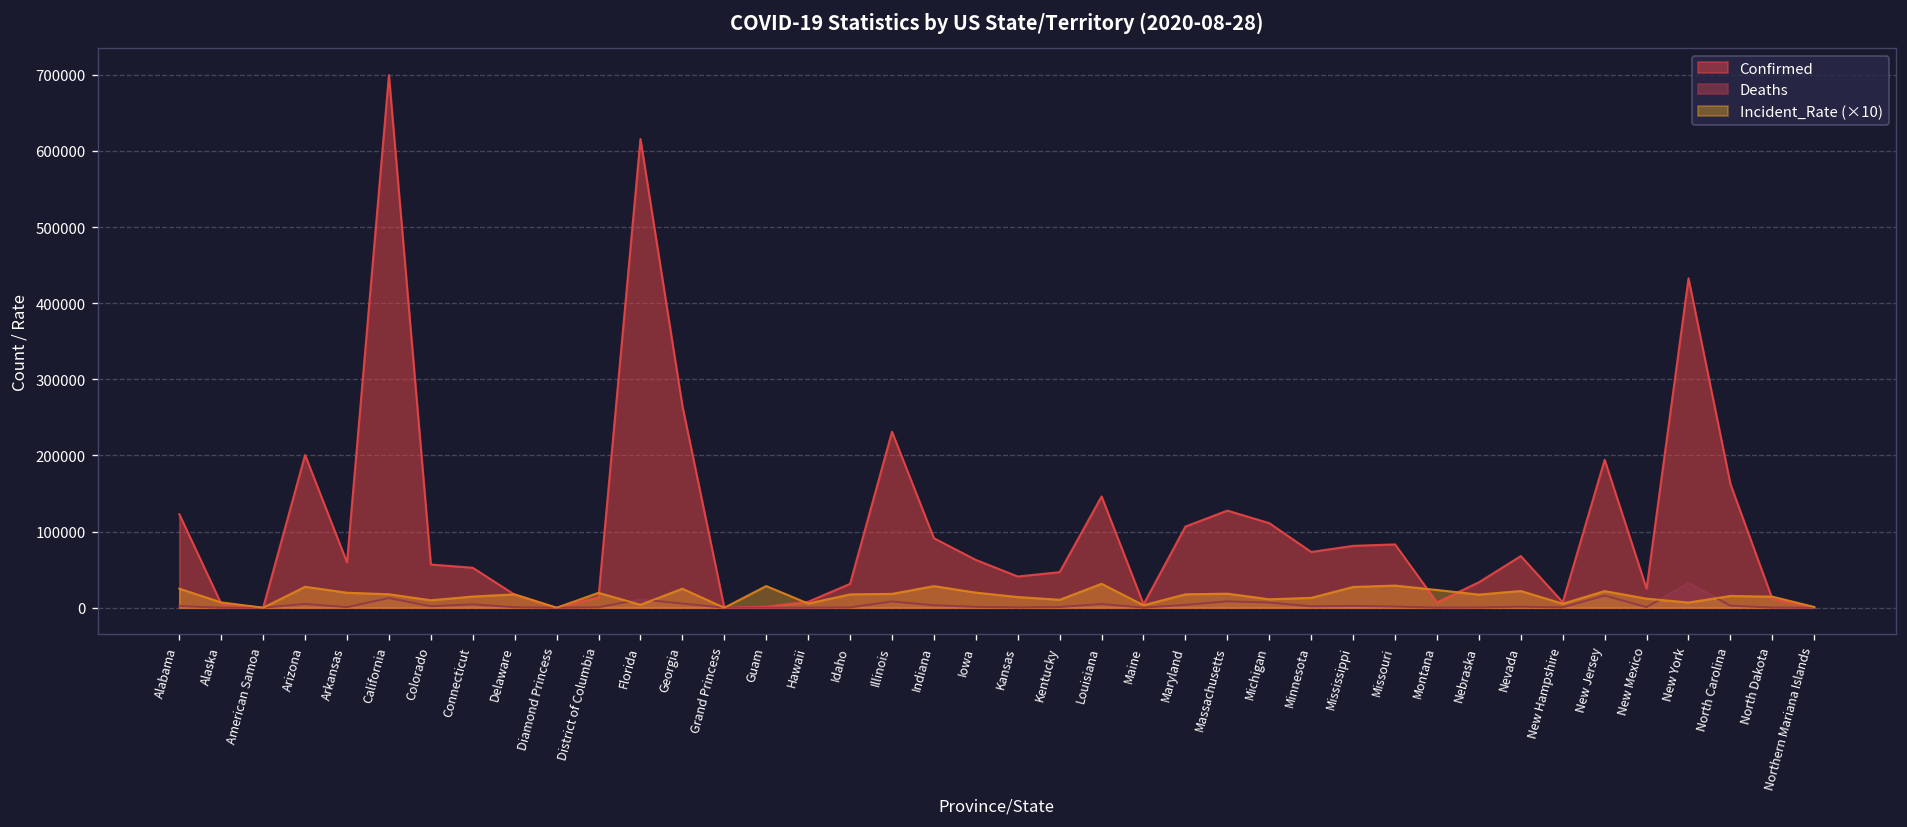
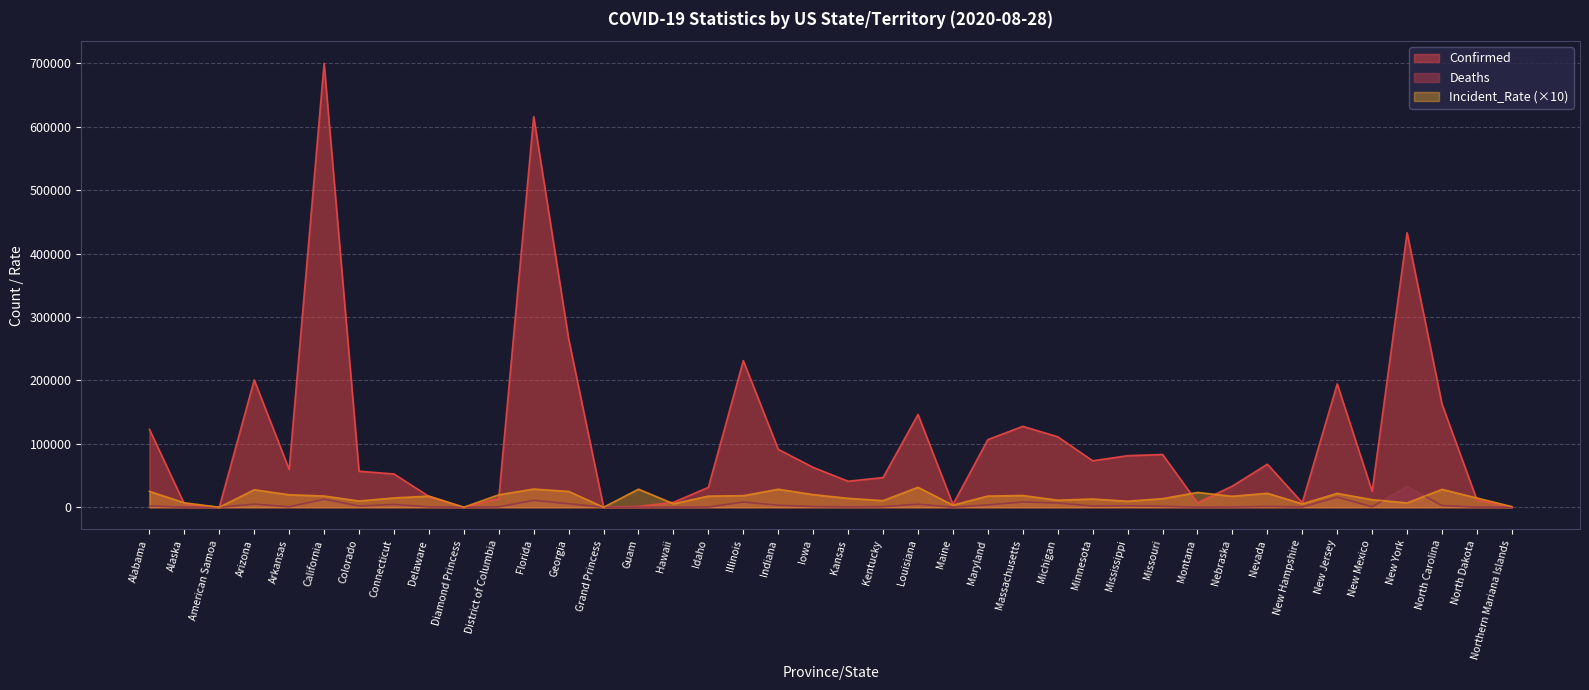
  {
    "Incident_Rate (×10)": {
      "Alabama": 30000,
      "Arizona": 30000,
      "Arkansas": 20000,
      "California": 20000,
      "Colorado": 10000,
      "Connecticut": 10000,
      "District of Columbia": 20000,
-     "Florida": 0,
+     "Florida": 30000,
      "Georgia": 20000,
      "Guam": 30000,
      "Idaho": 20000,
      "Illinois": 20000,
      "Indiana": 30000,
      "Iowa": 20000,
      "Kansas": 10000,
      "Kentucky": 10000,
      "Louisiana": 30000,
      "Maryland": 20000,
      "Massachusetts": 20000,
      "Michigan": 10000,
      "Minnesota": 10000,
-     "Mississippi": 30000,
-     "Missouri": 30000,
+     "Mississippi": 10000,
+     "Missouri": 10000,
      "Montana": 20000,
      "Nebraska": 20000,
      "Nevada": 20000,
      "New Jersey": 20000,
      "New Mexico": 10000,
      "New York": 10000,
-     "North Carolina": 20000
+     "North Carolina": 30000
    }
  }
